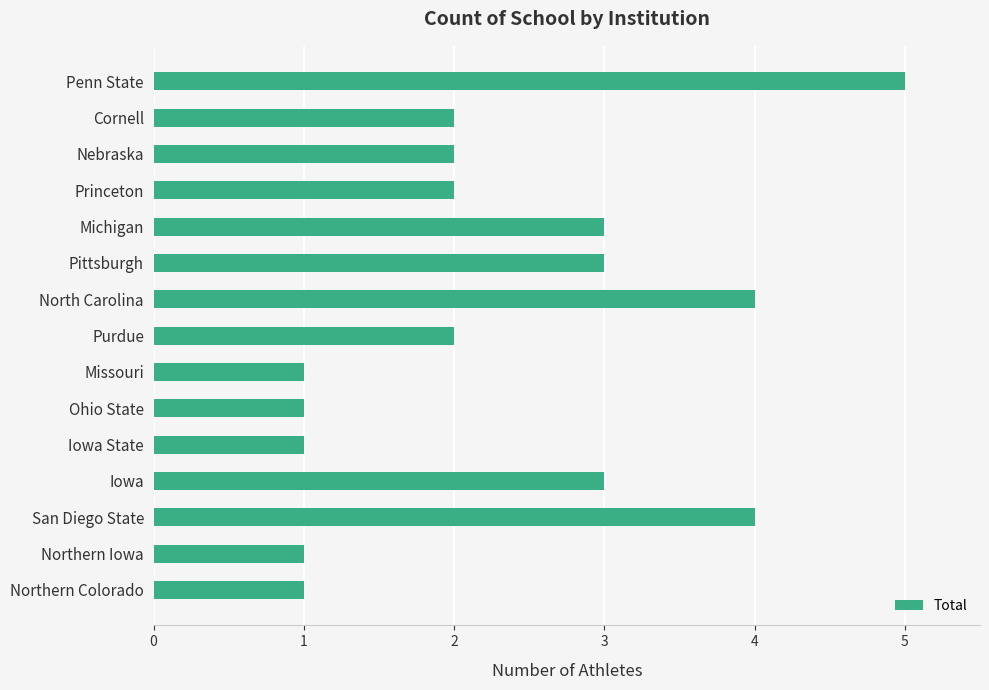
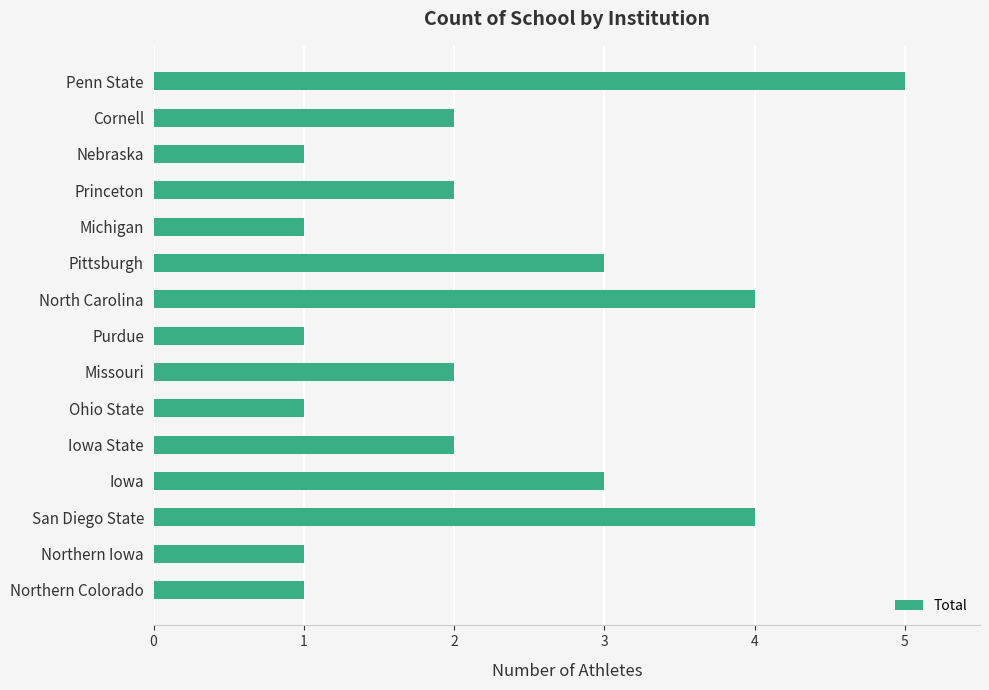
  {
    "Penn State": 5,
    "Cornell": 2,
-   "Nebraska": 2,
+   "Nebraska": 1,
    "Princeton": 2,
-   "Michigan": 3,
+   "Michigan": 1,
    "Pittsburgh": 3,
    "North Carolina": 4,
-   "Purdue": 2,
-   "Missouri": 1,
+   "Purdue": 1,
+   "Missouri": 2,
    "Ohio State": 1,
-   "Iowa State": 1,
+   "Iowa State": 2,
    "Iowa": 3,
    "San Diego State": 4,
    "Northern Iowa": 1,
    "Northern Colorado": 1
  }
